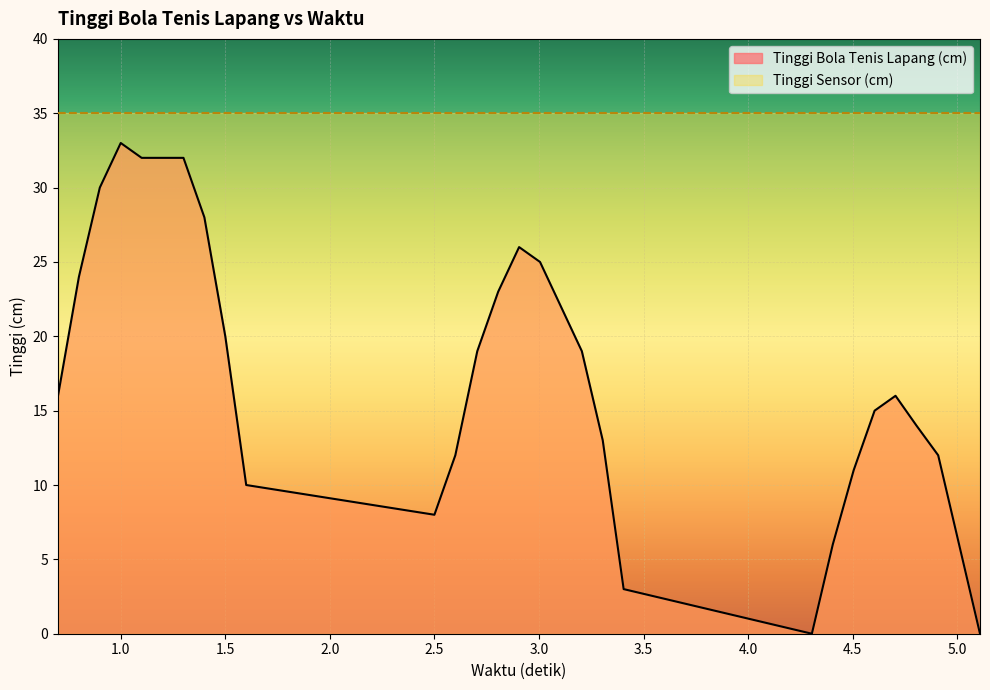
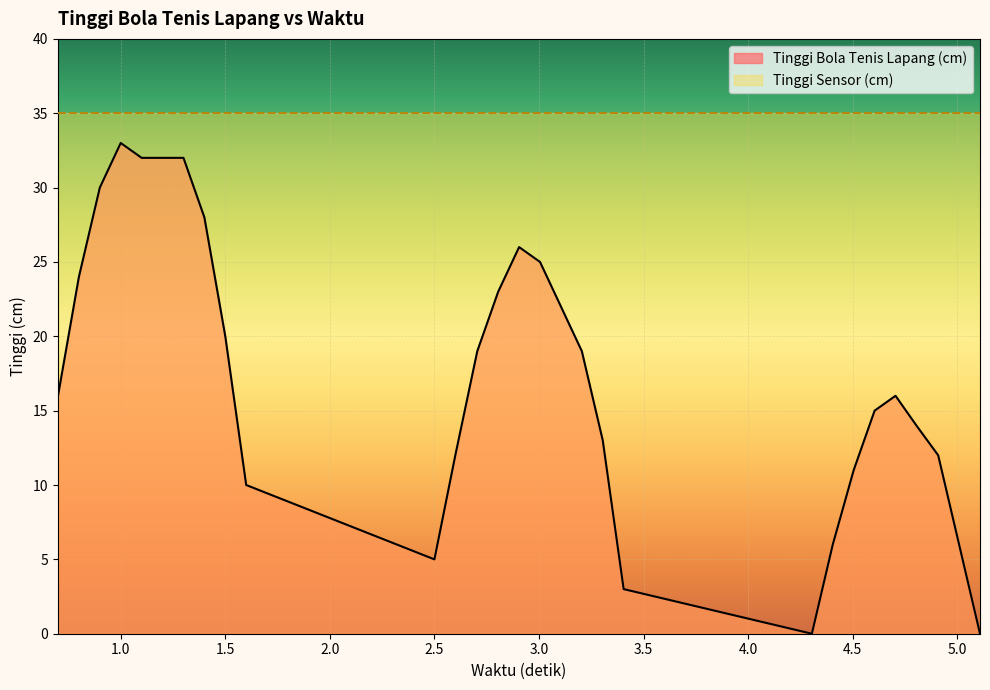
  {
    "Tinggi Bola Tenis Lapang (cm)": {
      "1.0": 33,
      "1.5": 20,
-     "2.5": 8
+     "2.5": 5
    },
    "Tinggi Sensor (cm)": {
      "1.0": 35,
      "1.5": 35,
      "2.5": 35
    }
  }
